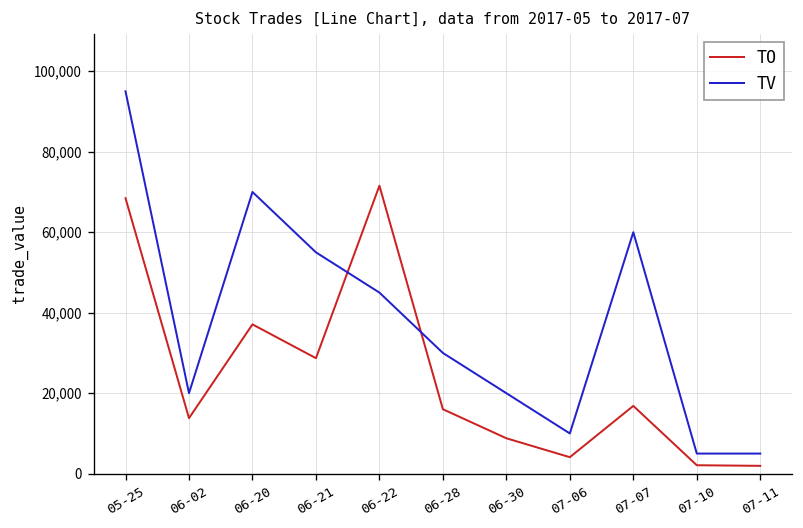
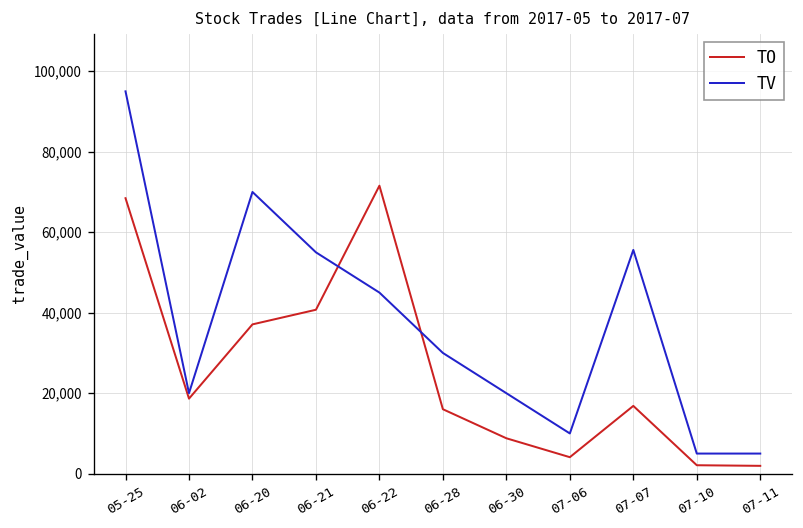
  {
    "TO": {
      "05-25": "68,000",
-     "06-02": "14,000",
+     "06-02": "19,000",
      "06-20": "37,000",
-     "06-21": "29,000",
+     "06-21": "41,000",
      "06-22": "72,000",
      "06-28": "16,000",
      "06-30": "9,000",
      "07-06": "4,000",
      "07-07": "17,000",
      "07-10": "2,000",
      "07-11": "2,000"
    },
    "TV": {
      "05-25": "95,000",
      "06-02": "20,000",
      "06-20": "70,000",
      "06-21": "55,000",
      "06-22": "45,000",
      "06-28": "30,000",
      "06-30": "20,000",
      "07-06": "10,000",
-     "07-07": "60,000",
+     "07-07": "56,000",
      "07-10": "5,000",
      "07-11": "5,000"
    }
  }
